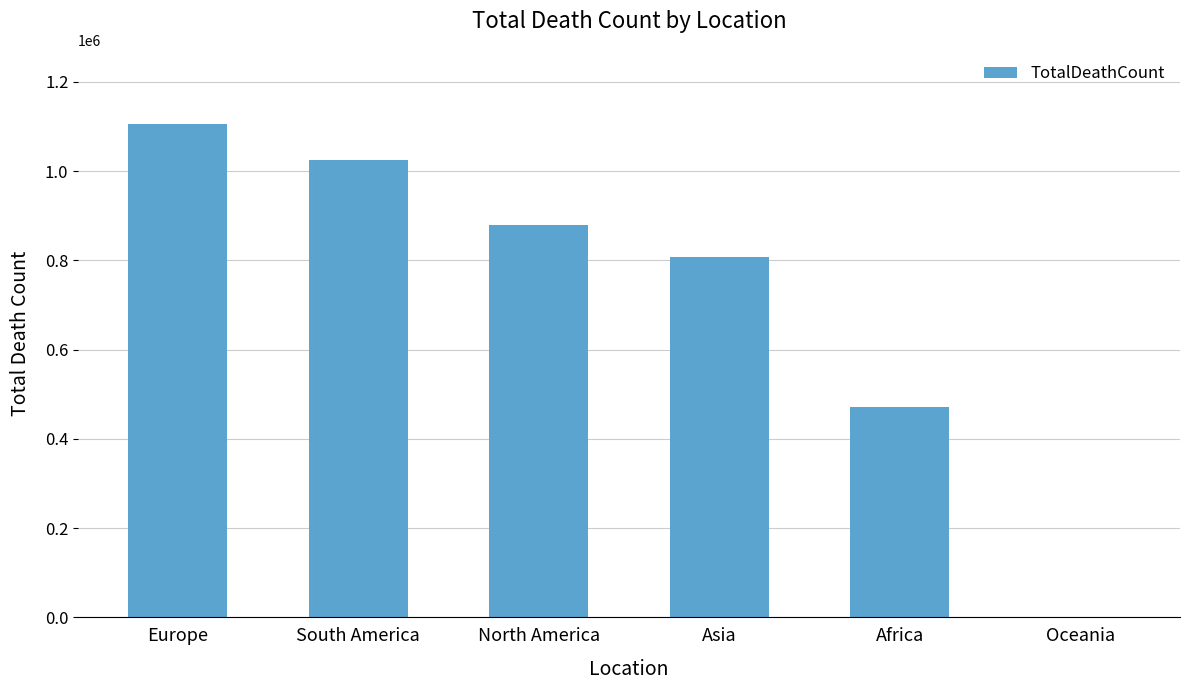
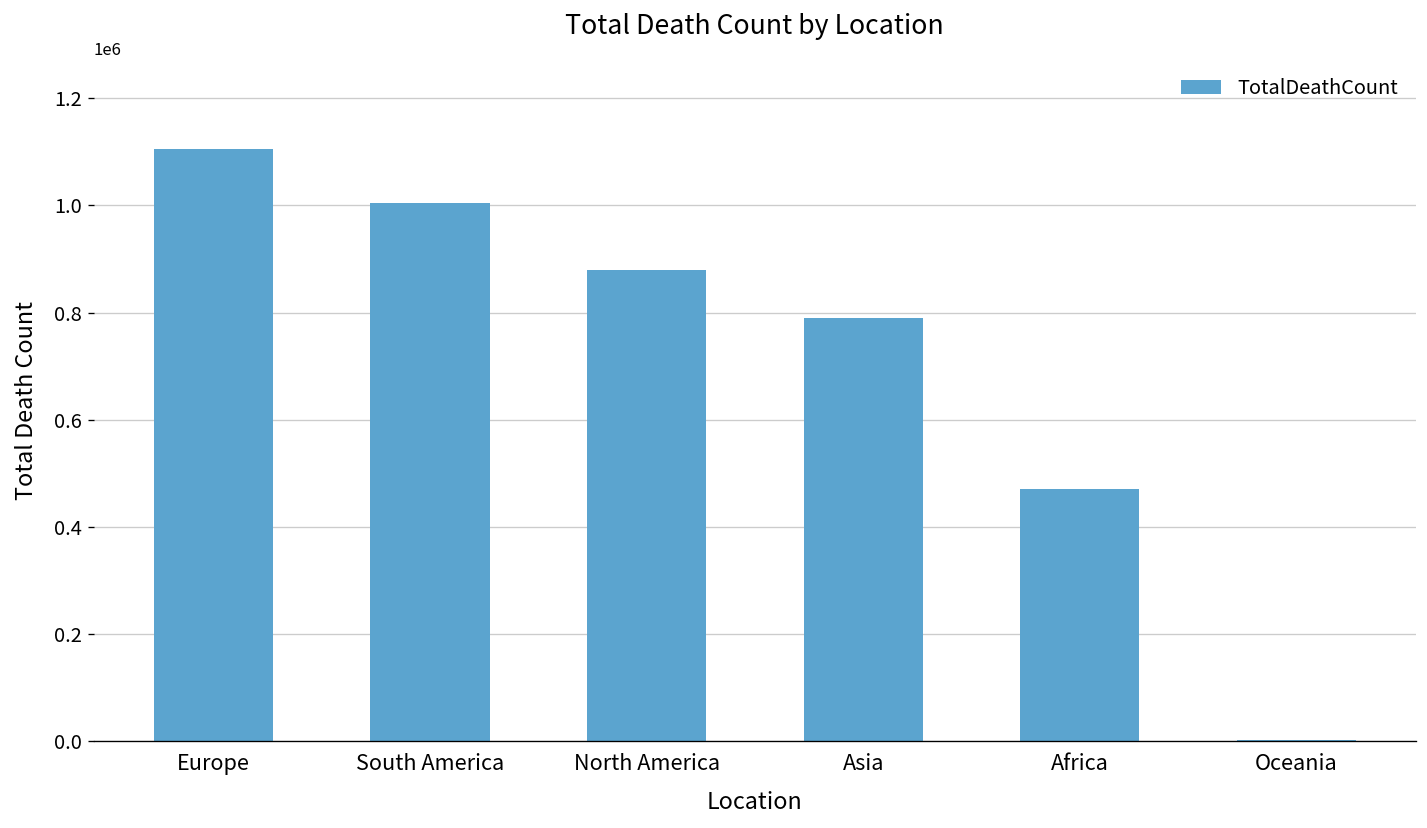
  {
    "Europe": 1110000,
-   "South America": 1030000,
+   "South America": 1000000,
    "North America": 880000,
-   "Asia": 810000,
+   "Asia": 790000,
    "Africa": 470000
  }
